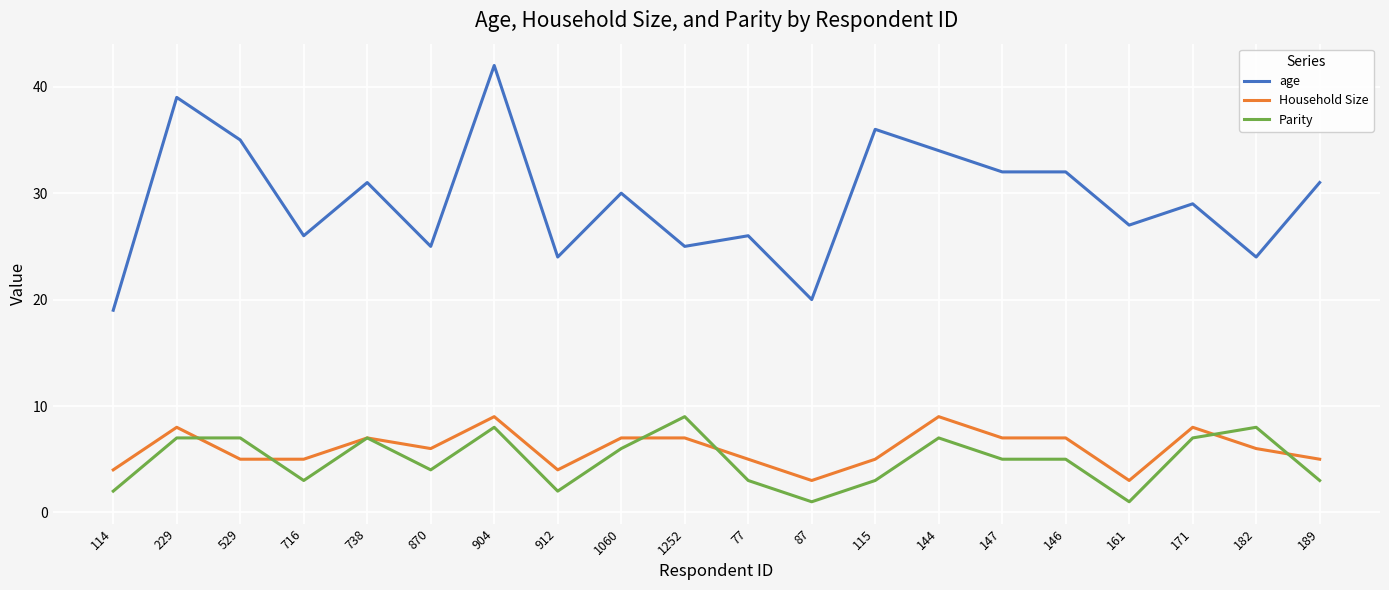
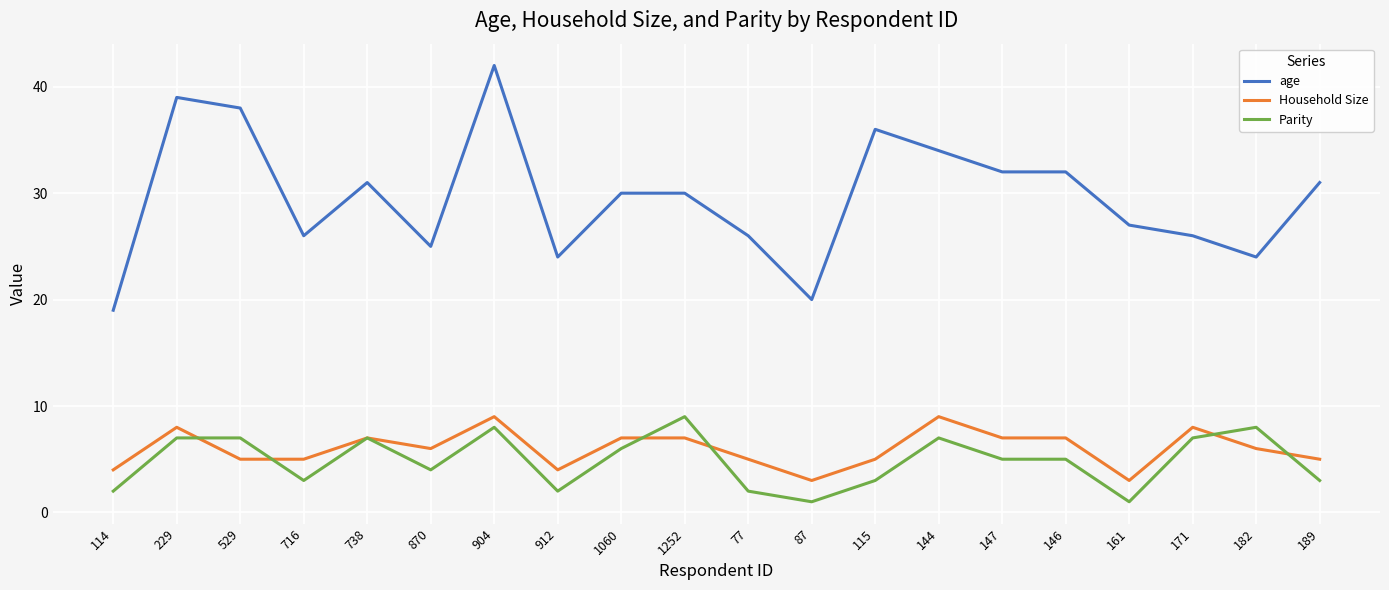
  {
    "age": {
      "114": 19,
      "229": 39,
-     "529": 35,
+     "529": 38,
      "716": 26,
      "738": 31,
      "870": 25,
      "904": 42,
      "912": 24,
      "1060": 30,
-     "1252": 25,
+     "1252": 30,
      "77": 26,
      "87": 20,
      "115": 36,
      "144": 34,
      "147": 32,
      "146": 32,
      "161": 27,
-     "171": 29,
+     "171": 26,
      "182": 24,
      "189": 31
    },
    "Household Size": {
      "114": 4,
      "229": 8,
      "529": 5,
      "716": 5,
      "870": 6,
      "904": 9,
      "912": 4,
      "1060": 7,
      "1252": 7,
      "77": 5,
      "87": 3,
      "115": 5,
      "144": 9,
      "147": 7,
      "146": 7,
      "161": 3,
      "171": 8,
      "182": 6,
      "189": 5
    },
    "Parity": {
      "114": 2,
      "229": 7,
      "529": 7,
      "716": 3,
      "870": 4,
      "904": 8,
      "912": 2,
      "1060": 6,
      "1252": 9,
-     "77": 3,
+     "77": 2,
      "87": 1,
      "115": 3,
      "144": 7,
      "147": 5,
      "146": 5,
      "161": 1,
      "171": 7,
      "182": 8,
      "189": 3
    }
  }
